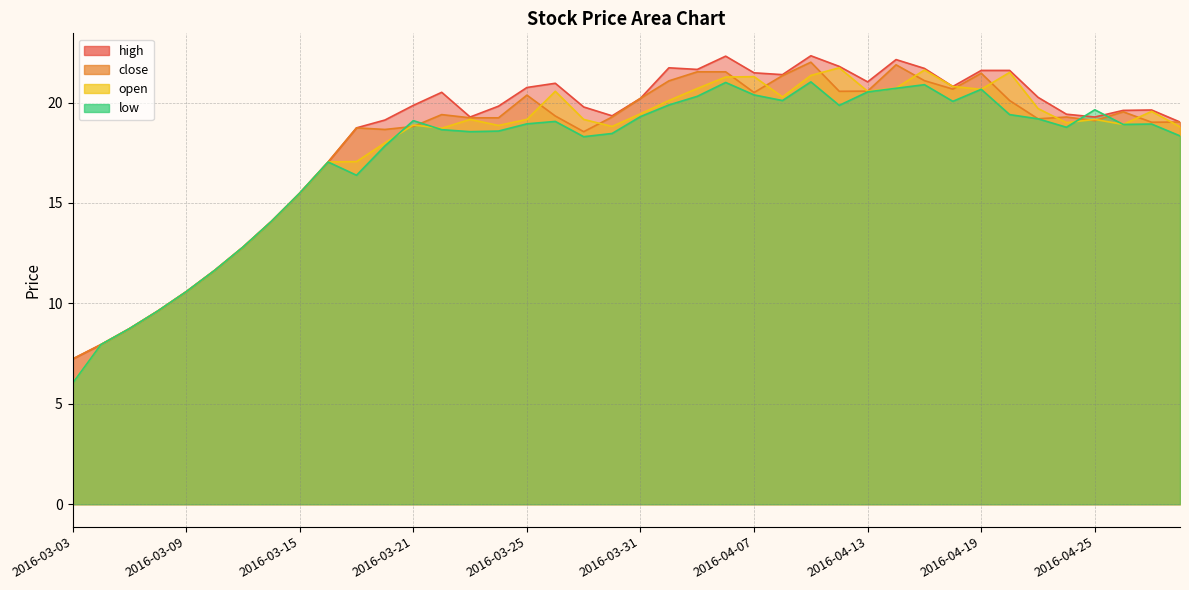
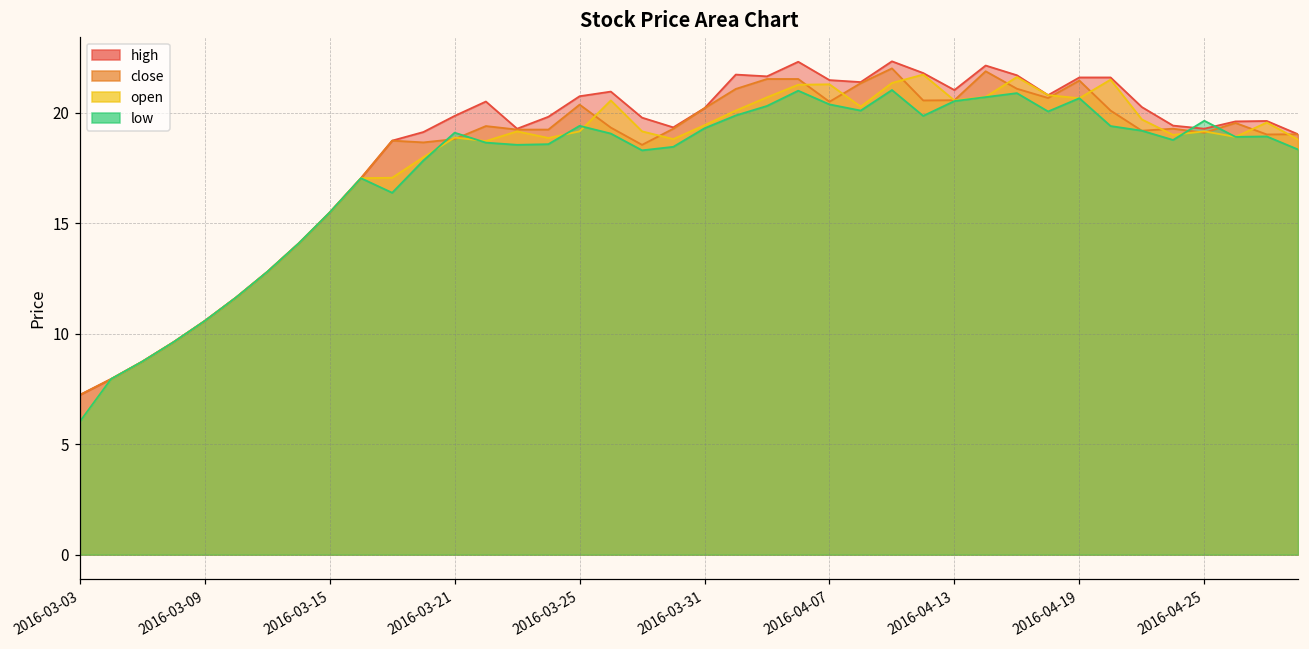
  {
    "low": {
      "2016-03-21": 19.1,
-     "2016-03-25": 18.9,
+     "2016-03-25": 19.4,
      "2016-03-31": 19.3,
      "2016-04-25": 19.6
    }
  }
